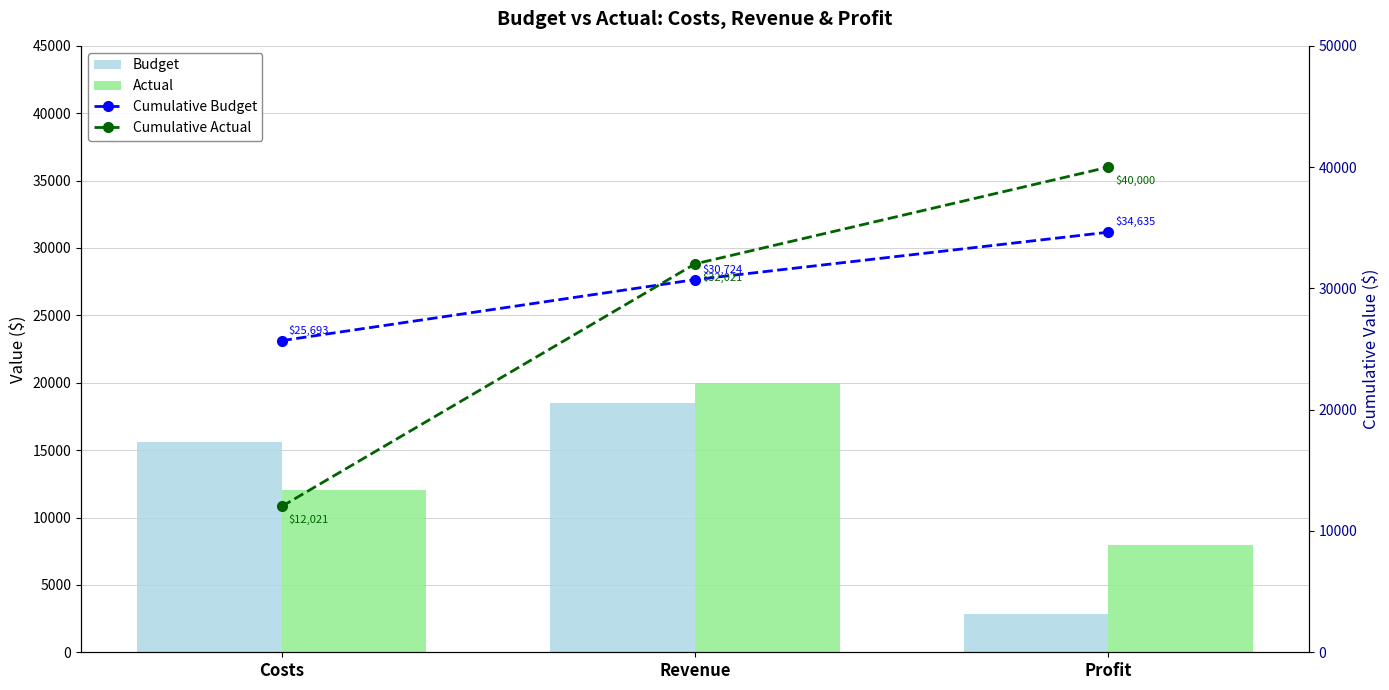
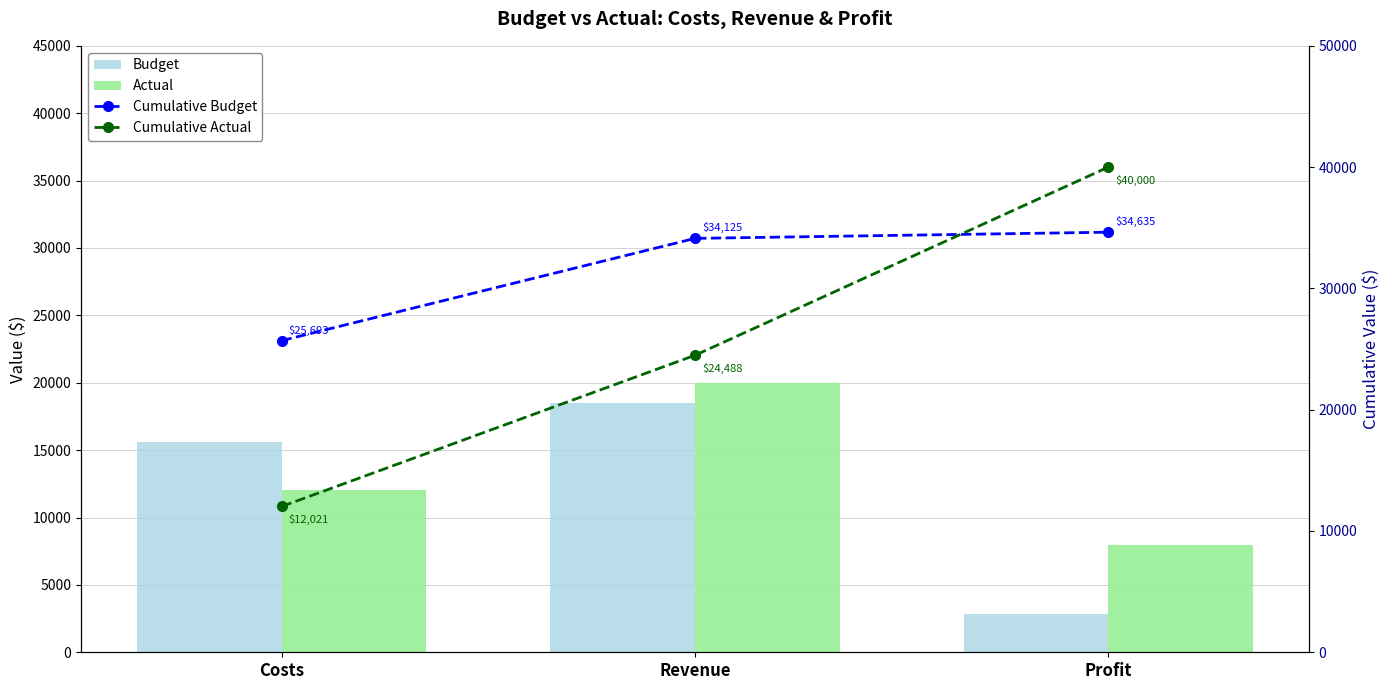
  {
    "Actual": {
      "Costs": "$12,021"
    },
    "Cumulative Budget": {
      "Costs": "$25,693",
-     "Revenue": "$30,724",
+     "Revenue": "$34,125",
      "Profit": "$34,635"
    },
    "Cumulative Actual": {
-     "Revenue": "$32,021",
+     "Revenue": "$24,488",
      "Profit": "$40,000"
    }
  }
